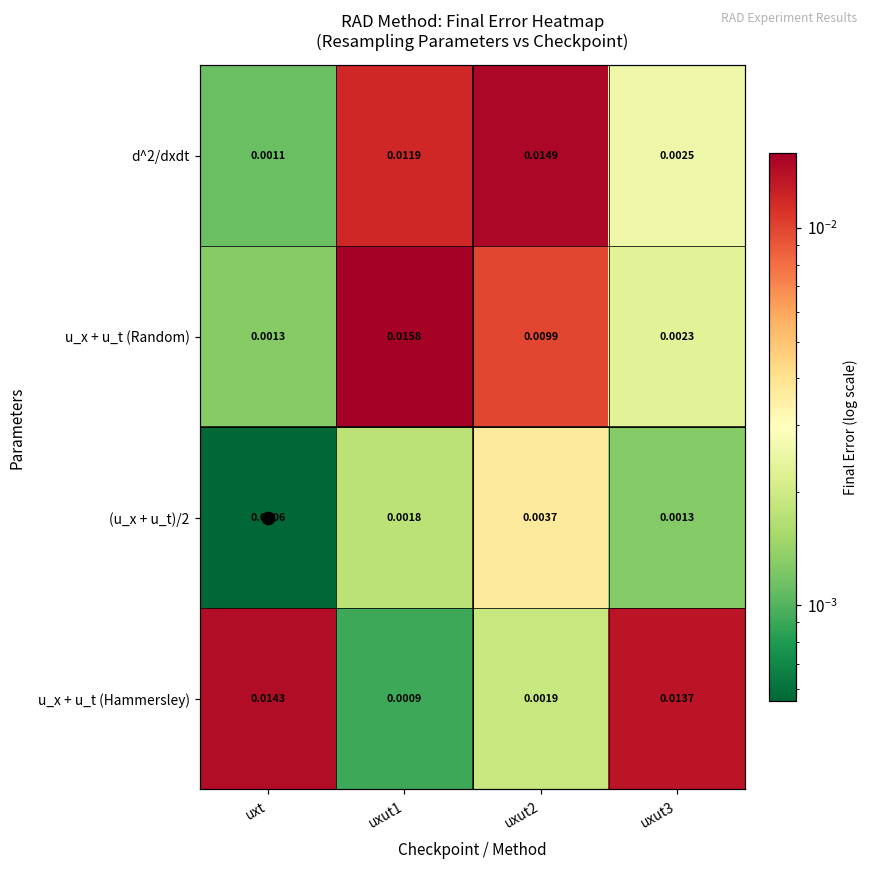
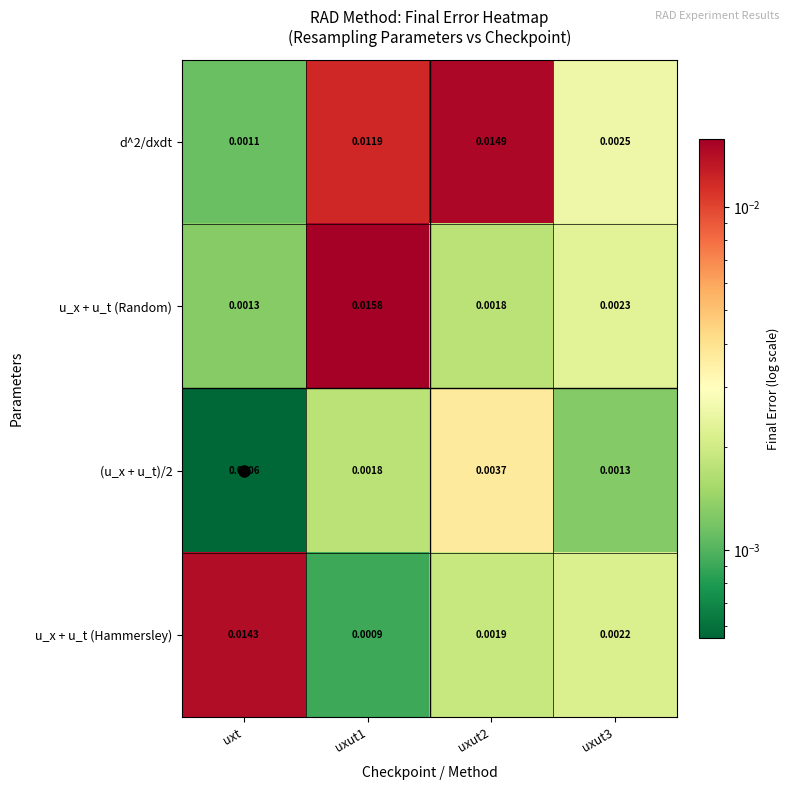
  {
    "d^2/dxdt": {
      "uxt": 0.0011,
      "uxut1": 0.0119,
      "uxut2": 0.0149,
      "uxut3": 0.0025
    },
    "u_x + u_t (Random)": {
      "uxt": 0.0013,
      "uxut1": 0.0158,
-     "uxut2": 0.0099,
+     "uxut2": 0.0018,
      "uxut3": 0.0023
    },
    "(u_x + u_t)/2": {
      "uxut1": 0.0018,
      "uxut2": 0.0037,
      "uxut3": 0.0013
    },
    "u_x + u_t (Hammersley)": {
      "uxt": 0.0143,
      "uxut1": 0.0009,
      "uxut2": 0.0019,
-     "uxut3": 0.0137
+     "uxut3": 0.0022
    }
  }
